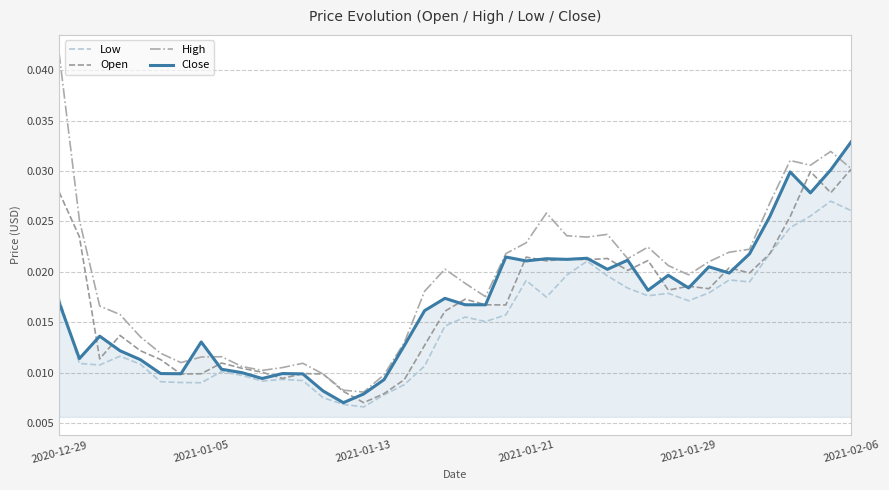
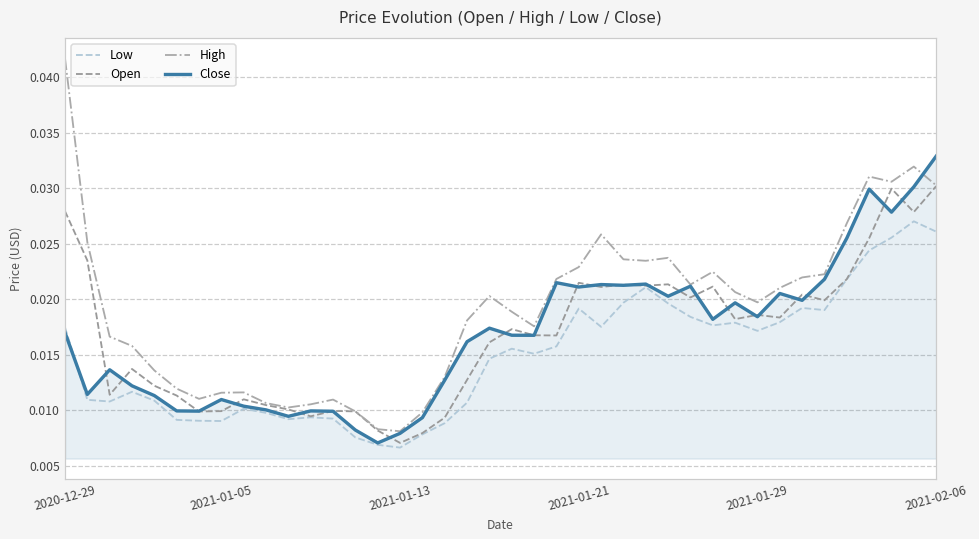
  {
    "Close": {
      "2020-12-29": 0.0170,
-     "2021-01-05": 0.0131,
+     "2021-01-05": 0.0110,
      "2021-01-21": 0.0211,
      "2021-02-06": 0.0329
    }
  }
